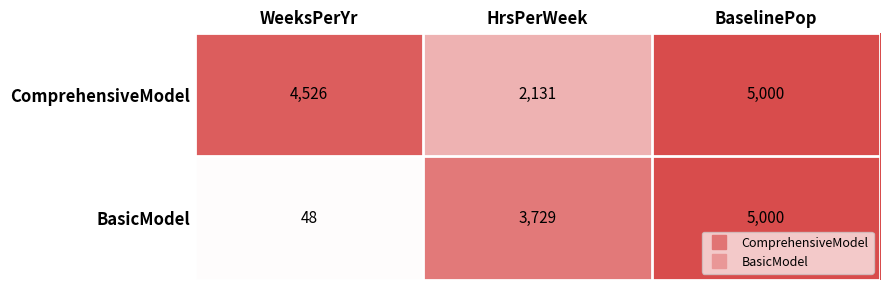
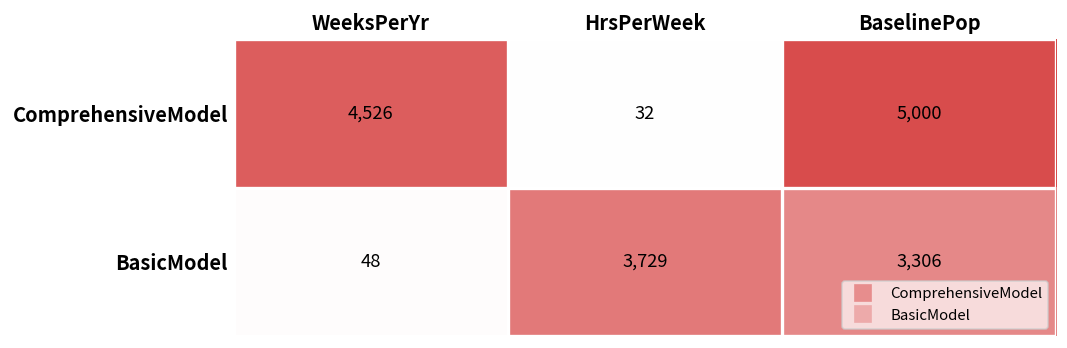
  {
    "ComprehensiveModel": {
      "WeeksPerYr": "4,526",
-     "HrsPerWeek": "2,131",
+     "HrsPerWeek": "32",
      "BaselinePop": "5,000"
    },
    "BasicModel": {
      "WeeksPerYr": "48",
      "HrsPerWeek": "3,729",
-     "BaselinePop": "5,000"
+     "BaselinePop": "3,306"
    }
  }
